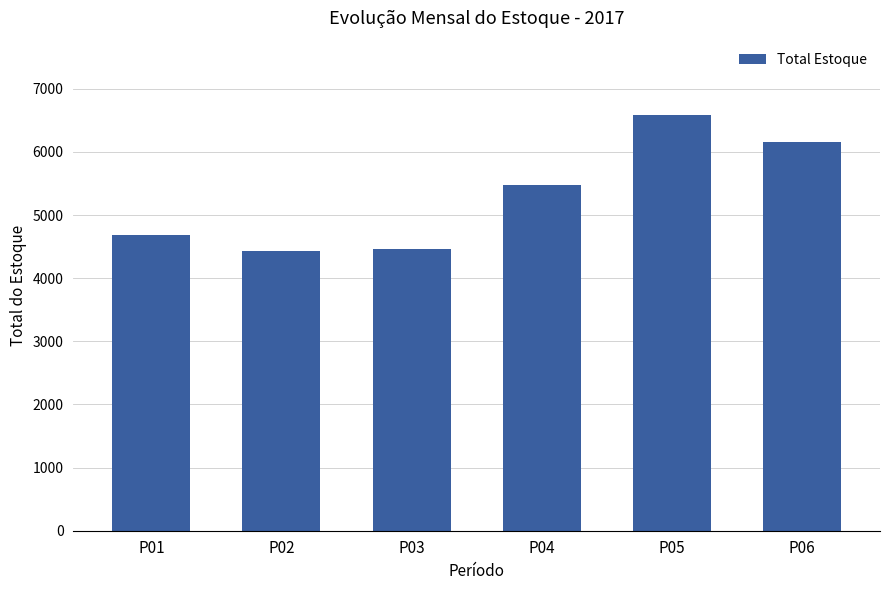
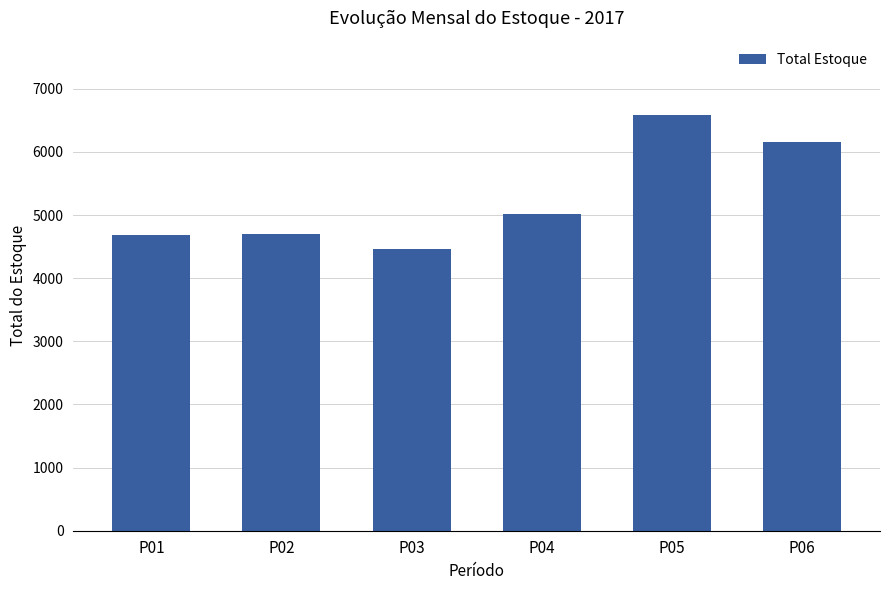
  {
    "P01": 4700,
-   "P02": 4400,
+   "P02": 4700,
    "P03": 4500,
-   "P04": 5500,
+   "P04": 5000,
    "P05": 6600,
    "P06": 6200
  }
